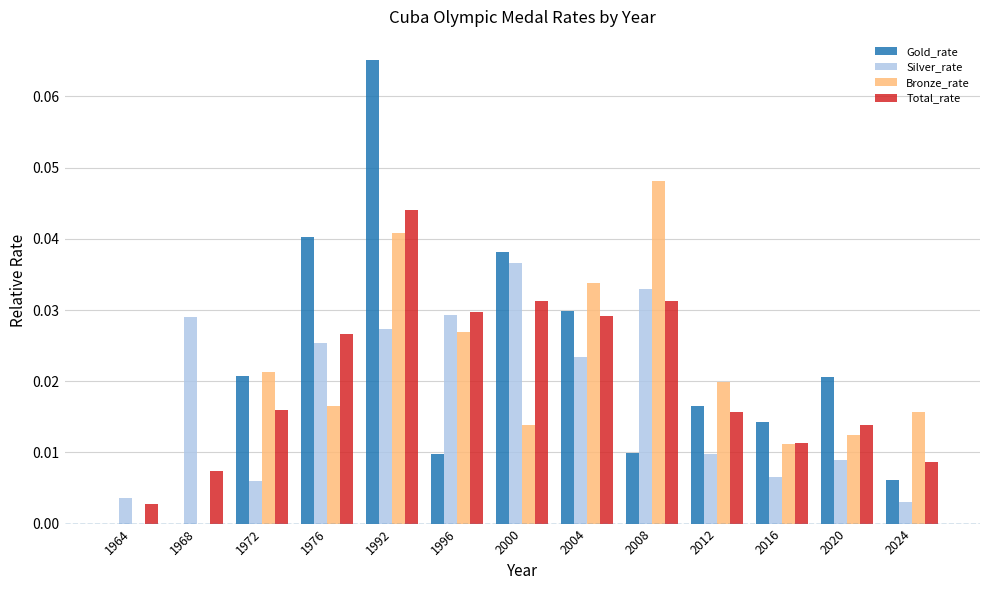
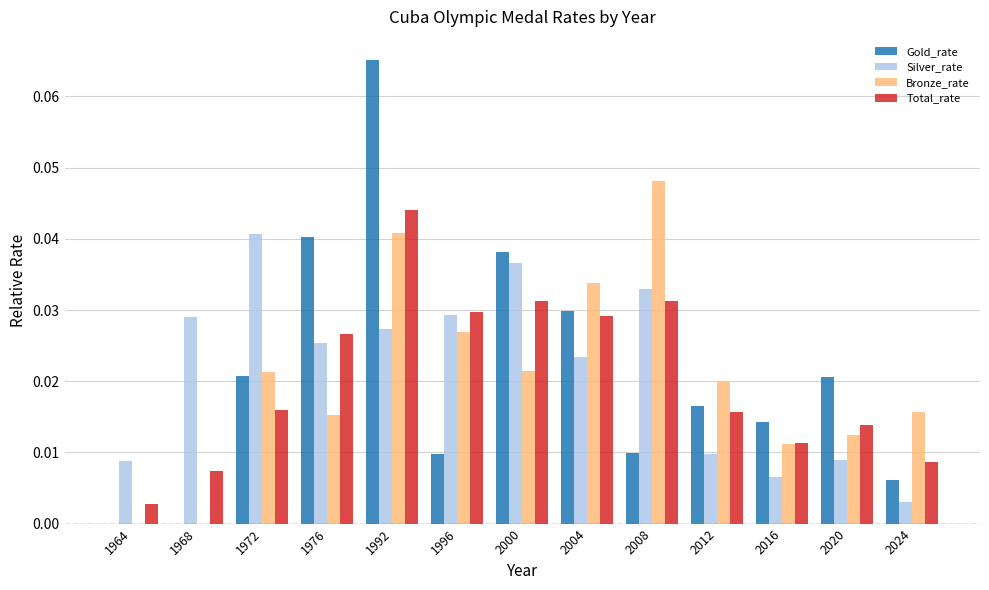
  {
    "Gold_rate": {
      "1964": 0.000,
      "1968": 0.000,
      "1972": 0.021,
      "1976": 0.040,
      "1992": 0.065,
      "1996": 0.010,
      "2000": 0.038,
      "2004": 0.030,
      "2008": 0.010,
      "2012": 0.017,
      "2016": 0.014,
      "2020": 0.021,
      "2024": 0.006
    },
    "Silver_rate": {
-     "1964": 0.004,
+     "1964": 0.009,
      "1968": 0.029,
-     "1972": 0.006,
+     "1972": 0.041,
      "1976": 0.025,
      "1992": 0.027,
      "1996": 0.029,
      "2000": 0.037,
      "2004": 0.023,
      "2008": 0.033,
      "2012": 0.010,
      "2016": 0.007,
      "2020": 0.009,
      "2024": 0.003
    },
    "Bronze_rate": {
      "1964": 0.000,
      "1968": 0.000,
      "1972": 0.021,
-     "1976": 0.017,
+     "1976": 0.015,
      "1992": 0.041,
      "1996": 0.027,
-     "2000": 0.014,
+     "2000": 0.021,
      "2004": 0.034,
      "2008": 0.048,
      "2012": 0.020,
      "2016": 0.011,
      "2020": 0.012,
      "2024": 0.016
    },
    "Total_rate": {
      "1964": 0.003,
      "1968": 0.007,
      "1972": 0.016,
      "1976": 0.027,
      "1992": 0.044,
      "1996": 0.030,
      "2000": 0.031,
      "2004": 0.029,
      "2008": 0.031,
      "2012": 0.016,
      "2016": 0.011,
      "2020": 0.014,
      "2024": 0.009
    }
  }
